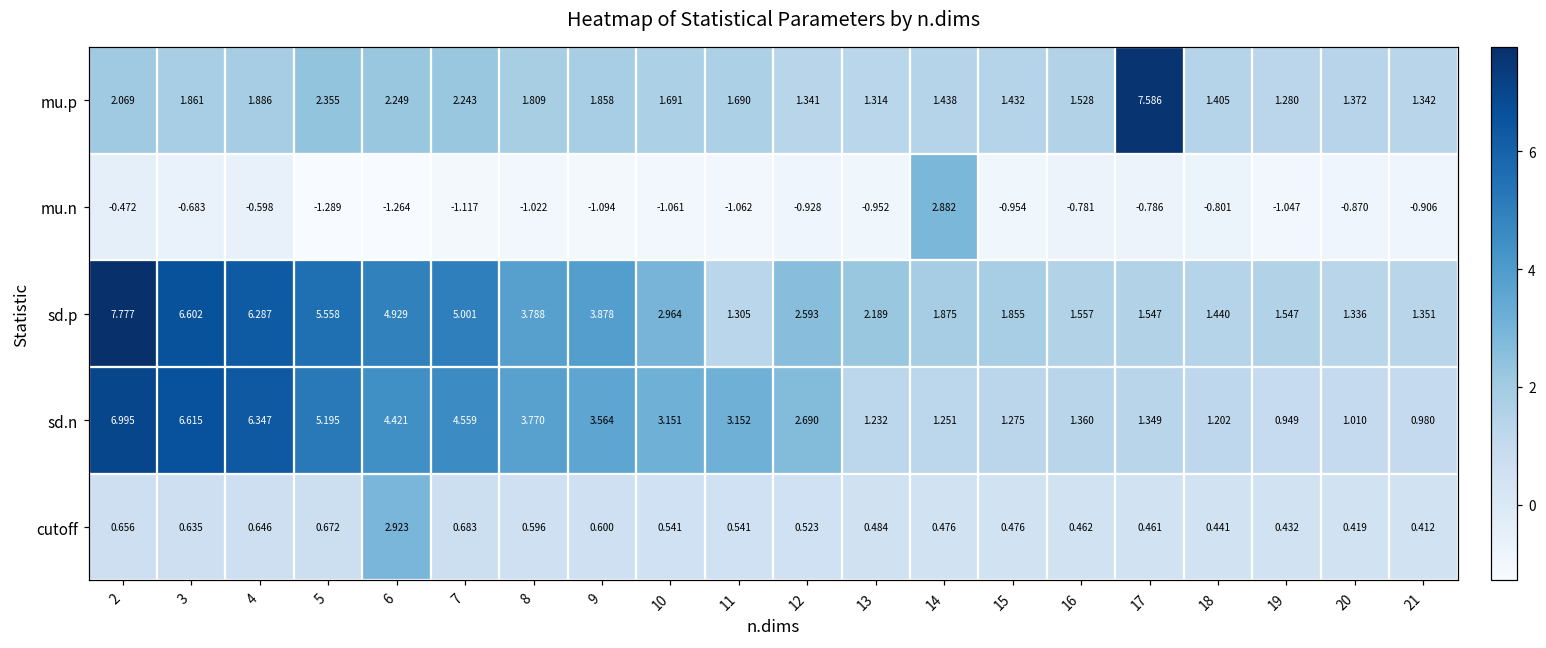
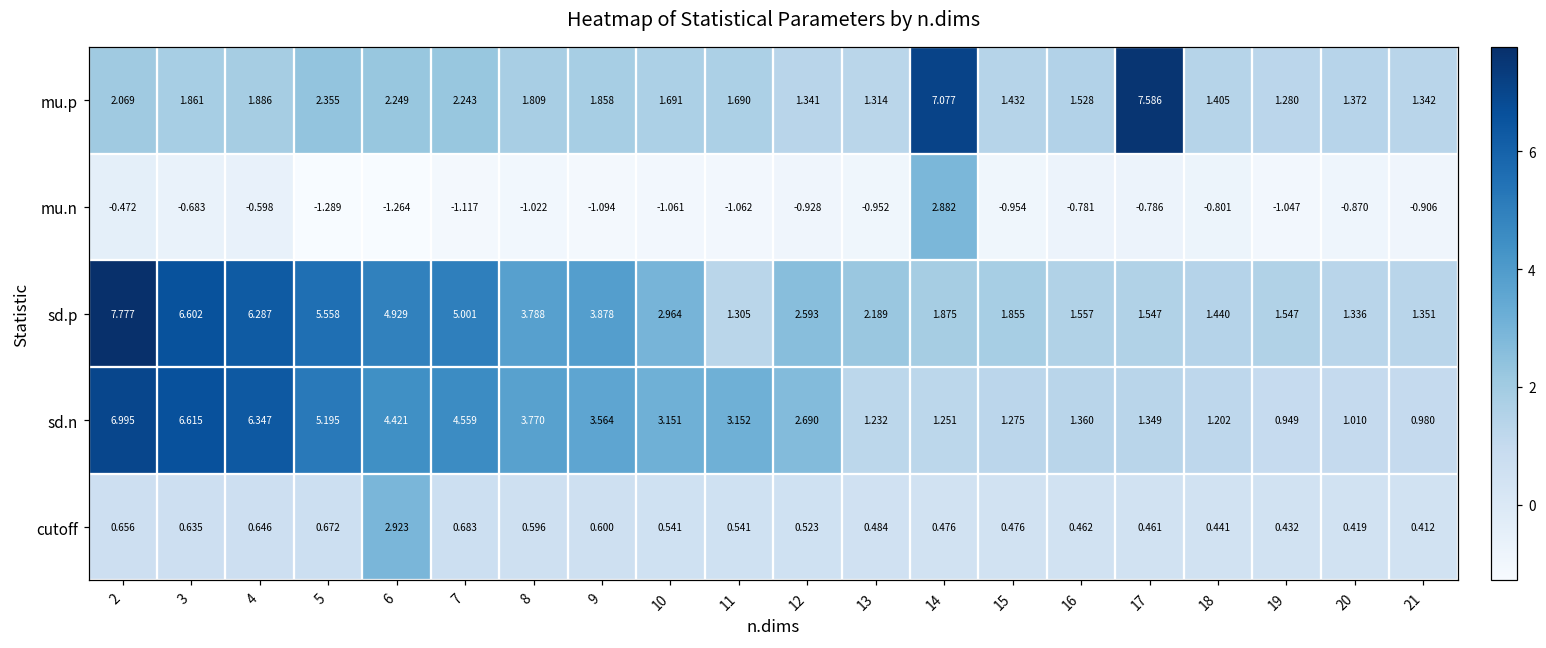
  {
    "mu.p": {
      "2": 2.069,
      "3": 1.861,
      "4": 1.886,
      "5": 2.355,
      "6": 2.249,
      "7": 2.243,
      "8": 1.809,
      "9": 1.858,
      "10": 1.691,
      "11": 1.690,
      "12": 1.341,
      "13": 1.314,
-     "14": 1.438,
+     "14": 7.077,
      "15": 1.432,
      "16": 1.528,
      "17": 7.586,
      "18": 1.405,
      "19": 1.280,
      "20": 1.372,
      "21": 1.342
    },
    "mu.n": {
      "2": -0.472,
      "3": -0.683,
      "4": -0.598,
      "5": -1.289,
      "6": -1.264,
      "7": -1.117,
      "8": -1.022,
      "9": -1.094,
      "10": -1.061,
      "11": -1.062,
      "12": -0.928,
      "13": -0.952,
      "14": 2.882,
      "15": -0.954,
      "16": -0.781,
      "17": -0.786,
      "18": -0.801,
      "19": -1.047,
      "20": -0.870,
      "21": -0.906
    },
    "sd.p": {
      "2": 7.777,
      "3": 6.602,
      "4": 6.287,
      "5": 5.558,
      "6": 4.929,
      "7": 5.001,
      "8": 3.788,
      "9": 3.878,
      "10": 2.964,
      "11": 1.305,
      "12": 2.593,
      "13": 2.189,
      "14": 1.875,
      "15": 1.855,
      "16": 1.557,
      "17": 1.547,
      "18": 1.440,
      "19": 1.547,
      "20": 1.336,
      "21": 1.351
    },
    "sd.n": {
      "2": 6.995,
      "3": 6.615,
      "4": 6.347,
      "5": 5.195,
      "6": 4.421,
      "7": 4.559,
      "8": 3.770,
      "9": 3.564,
      "10": 3.151,
      "11": 3.152,
      "12": 2.690,
      "13": 1.232,
      "14": 1.251,
      "15": 1.275,
      "16": 1.360,
      "17": 1.349,
      "18": 1.202,
      "19": 0.949,
      "20": 1.010,
      "21": 0.980
    },
    "cutoff": {
      "2": 0.656,
      "3": 0.635,
      "4": 0.646,
      "5": 0.672,
      "6": 2.923,
      "7": 0.683,
      "8": 0.596,
      "9": 0.600,
      "10": 0.541,
      "11": 0.541,
      "12": 0.523,
      "13": 0.484,
      "14": 0.476,
      "15": 0.476,
      "16": 0.462,
      "17": 0.461,
      "18": 0.441,
      "19": 0.432,
      "20": 0.419,
      "21": 0.412
    }
  }
